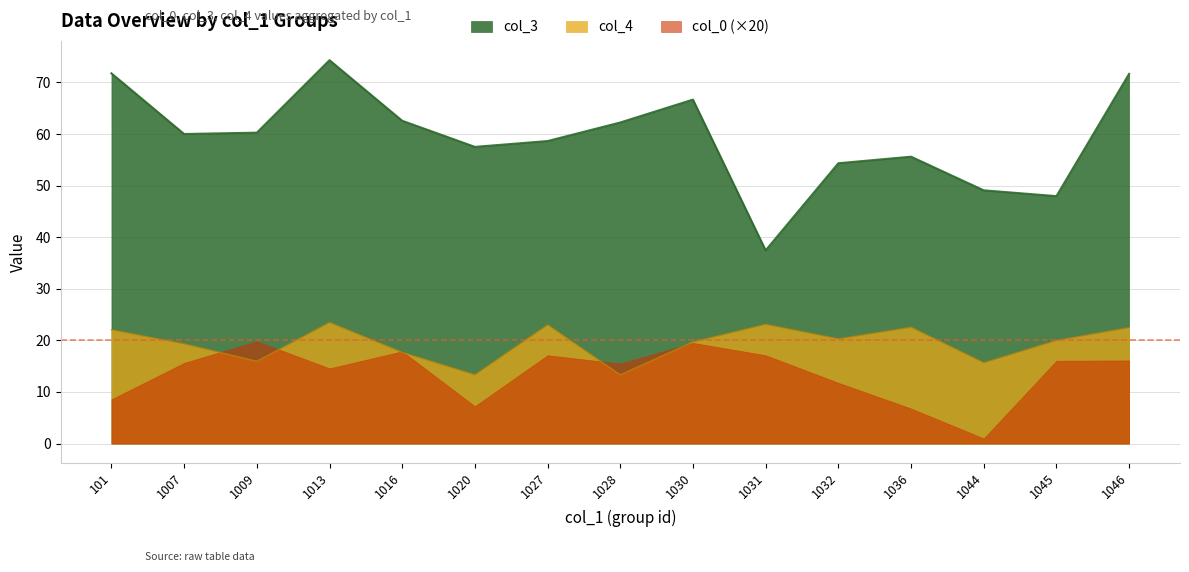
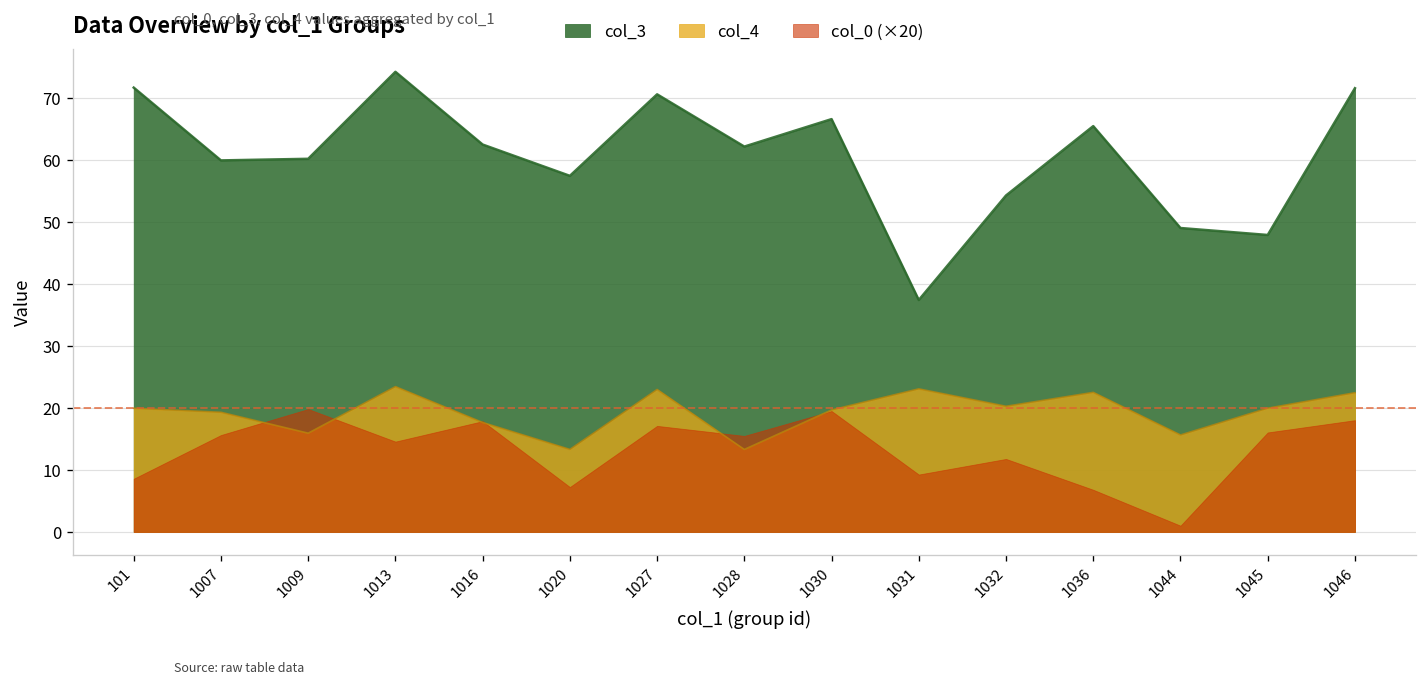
  {
    "col_3": {
      "101": 72,
      "1007": 60,
      "1009": 60,
      "1013": 74,
      "1016": 63,
      "1020": 58,
-     "1027": 59,
+     "1027": 71,
      "1028": 62,
      "1030": 67,
      "1031": 37,
      "1032": 54,
-     "1036": 56,
+     "1036": 66,
      "1044": 49,
      "1045": 48,
      "1046": 72
    },
    "col_4": {
-     "101": 22,
+     "101": 20,
      "1007": 19,
      "1009": 16,
      "1013": 23,
      "1020": 13,
      "1027": 23,
      "1028": 13,
      "1031": 23,
      "1032": 20,
      "1036": 23,
      "1044": 16,
      "1045": 20,
      "1046": 22
    },
    "col_0 (×20)": {
      "101": 9,
      "1007": 16,
      "1009": 20,
      "1013": 15,
      "1020": 7,
      "1027": 17,
      "1028": 16,
-     "1031": 17,
+     "1031": 9,
      "1032": 12,
      "1036": 7,
      "1044": 1,
      "1045": 16,
-     "1046": 16
+     "1046": 18
    }
  }
